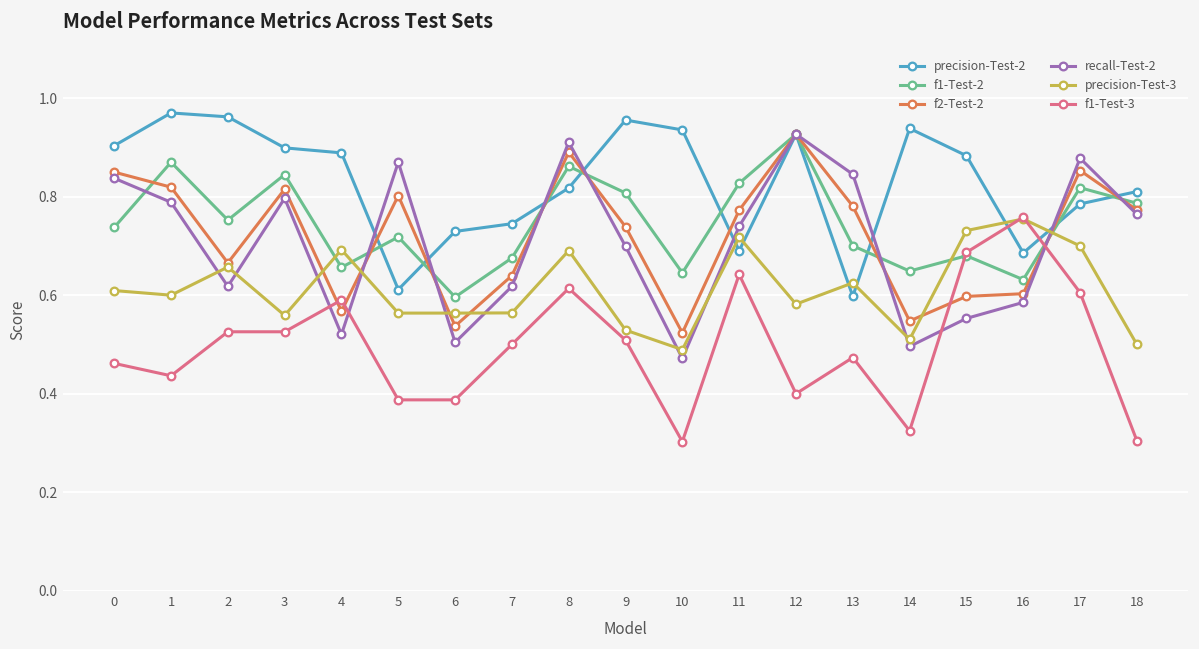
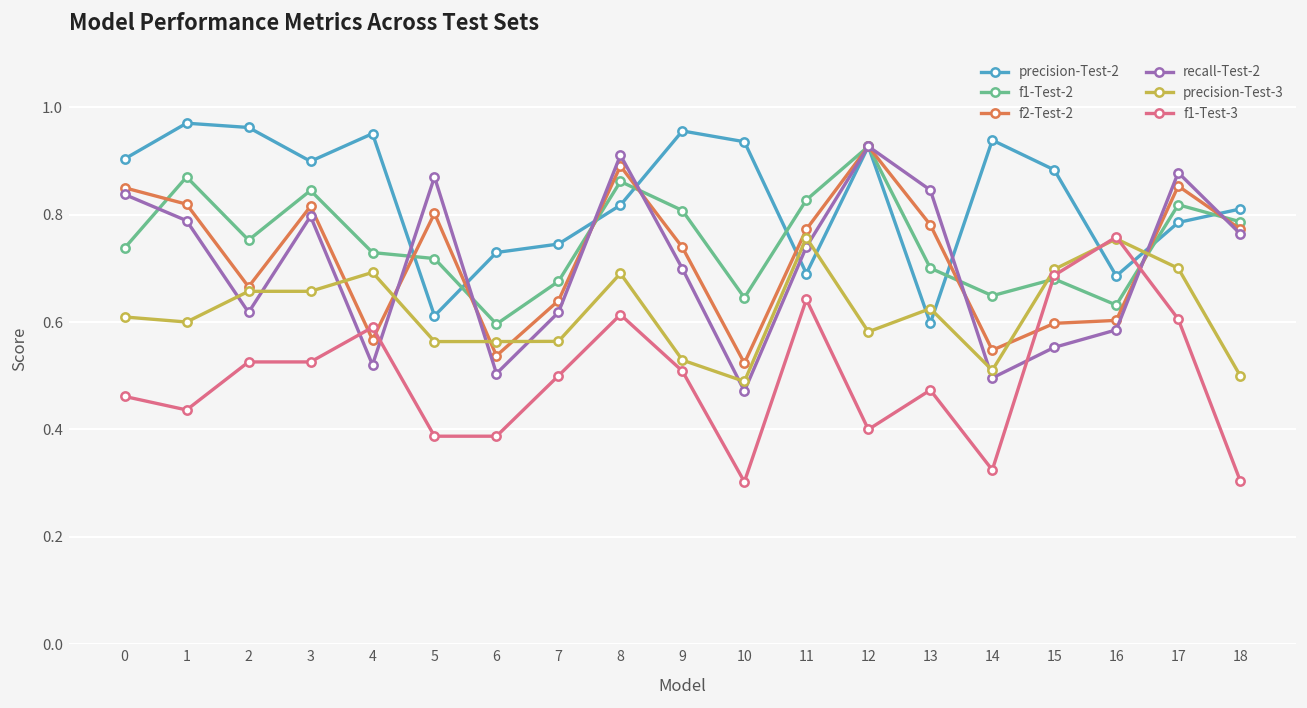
  {
    "precision-Test-2": {
      "0": 0.90,
      "1": 0.97,
      "2": 0.96,
      "3": 0.90,
-     "4": 0.89,
+     "4": 0.95,
      "5": 0.61,
      "6": 0.73,
      "7": 0.75,
      "8": 0.82,
      "9": 0.96,
      "10": 0.94,
      "11": 0.69,
      "13": 0.60,
      "14": 0.94,
      "15": 0.88,
      "16": 0.69,
      "17": 0.79,
      "18": 0.81
    },
    "f1-Test-2": {
      "0": 0.74,
      "1": 0.87,
      "2": 0.75,
      "3": 0.84,
-     "4": 0.66,
+     "4": 0.73,
      "5": 0.72,
      "6": 0.60,
      "7": 0.68,
      "8": 0.86,
      "9": 0.81,
      "10": 0.65,
      "11": 0.83,
      "13": 0.70,
      "14": 0.65,
      "15": 0.68,
      "16": 0.63,
      "17": 0.82,
      "18": 0.79
    },
    "recall-Test-2": {
      "0": 0.84,
      "1": 0.79,
      "2": 0.62,
      "3": 0.80,
      "4": 0.52,
      "5": 0.87,
      "6": 0.50,
      "7": 0.62,
      "8": 0.91,
      "9": 0.70,
      "10": 0.47,
      "11": 0.74,
      "13": 0.85,
      "14": 0.50,
      "15": 0.55,
      "16": 0.59,
      "17": 0.88,
      "18": 0.76
    },
    "precision-Test-3": {
      "0": 0.61,
      "1": 0.60,
      "2": 0.66,
-     "3": 0.56,
+     "3": 0.66,
      "4": 0.69,
      "5": 0.56,
      "6": 0.56,
      "7": 0.56,
      "8": 0.69,
      "9": 0.53,
      "10": 0.49,
-     "11": 0.72,
+     "11": 0.76,
      "12": 0.58,
      "13": 0.63,
      "14": 0.51,
-     "15": 0.73,
+     "15": 0.70,
      "17": 0.70,
      "18": 0.50
    }
  }
